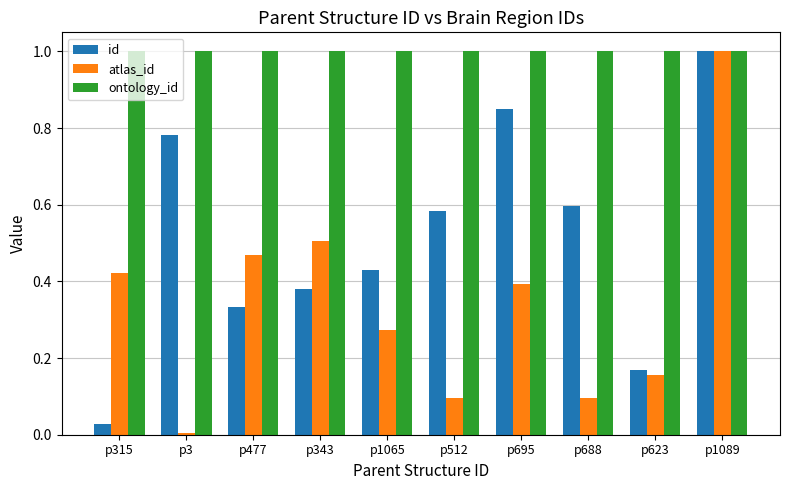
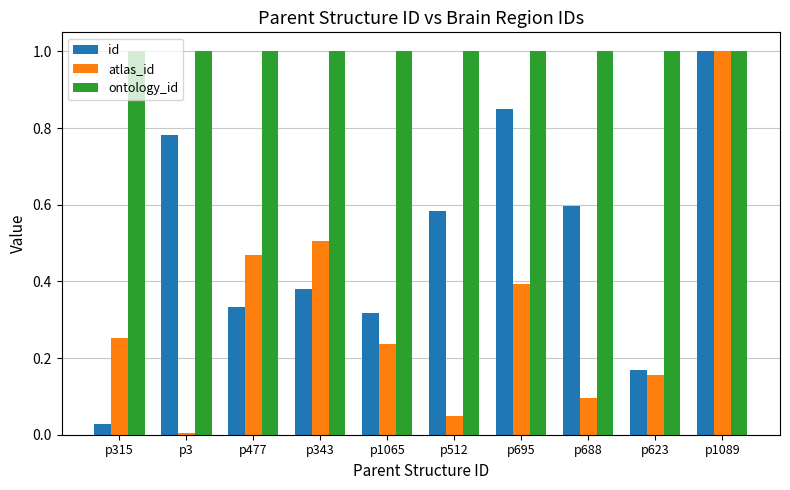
  {
    "id": {
      "p315": 0.03,
      "p3": 0.78,
      "p477": 0.33,
      "p343": 0.38,
-     "p1065": 0.43,
+     "p1065": 0.32,
      "p512": 0.58,
      "p695": 0.85,
      "p688": 0.60,
      "p623": 0.17,
      "p1089": 1.00
    },
    "atlas_id": {
-     "p315": 0.42,
+     "p315": 0.25,
      "p477": 0.47,
      "p343": 0.51,
-     "p1065": 0.27,
-     "p512": 0.09,
+     "p1065": 0.24,
+     "p512": 0.05,
      "p695": 0.39,
      "p688": 0.09,
      "p623": 0.16,
      "p1089": 1.00
    },
    "ontology_id": {
      "p3": 1.00,
      "p477": 1.00,
      "p343": 1.00,
      "p1065": 1.00,
      "p512": 1.00,
      "p695": 1.00,
      "p688": 1.00,
      "p623": 1.00,
      "p1089": 1.00
    }
  }
